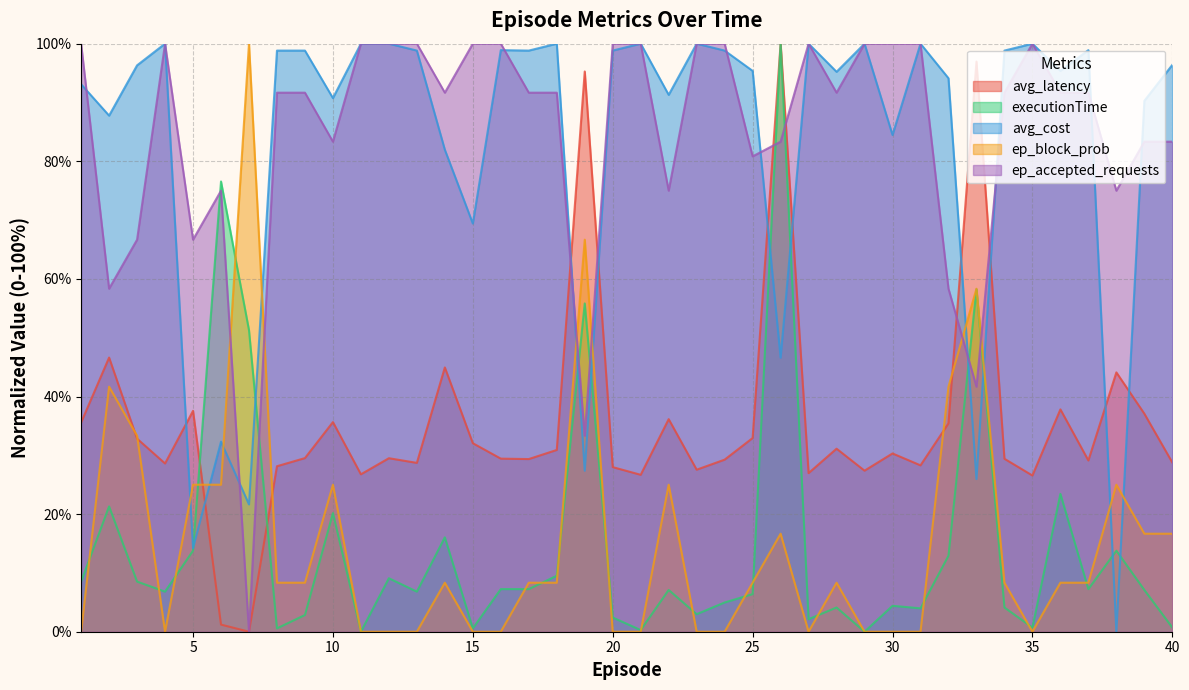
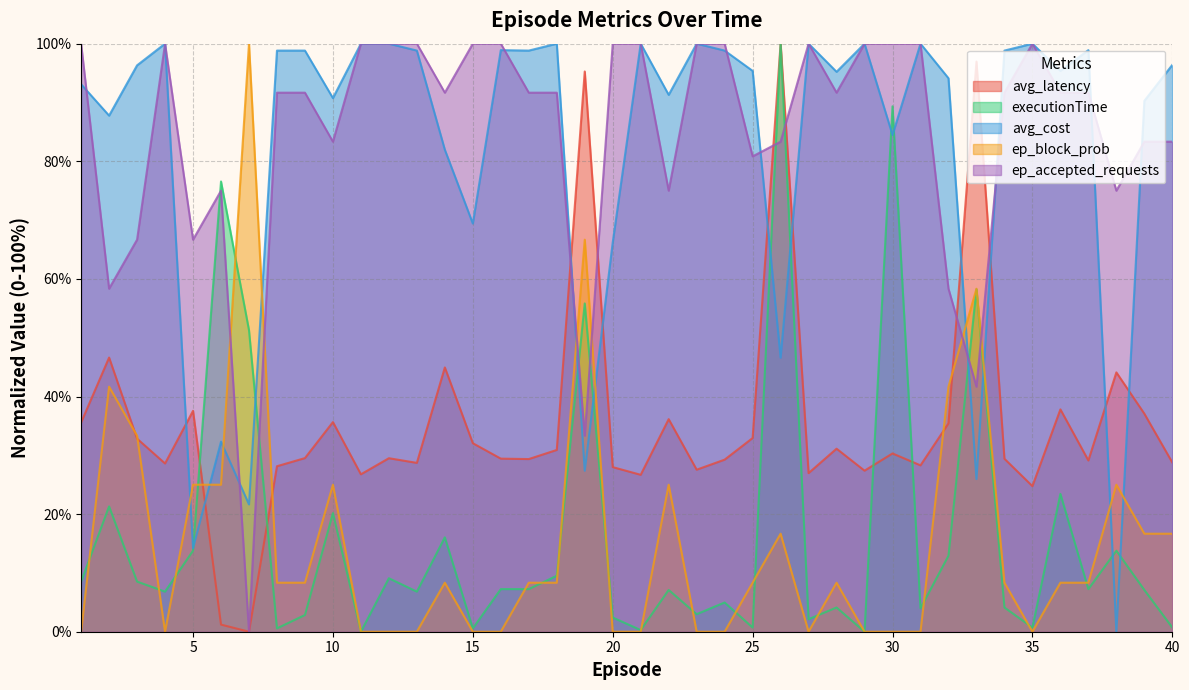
  {
    "avg_latency": {
      "5": "38%",
      "10": "36%",
      "15": "32%",
      "20": "28%",
      "25": "33%",
      "30": "30%",
-     "35": "27%",
+     "35": "25%",
      "40": "29%"
    },
    "executionTime": {
      "10": "20%",
      "15": "1%",
      "20": "2%",
-     "25": "6%",
-     "30": "4%",
+     "25": "1%",
+     "30": "89%",
      "35": "1%",
      "40": "1%"
    },
    "avg_cost": {
      "10": "91%",
      "15": "69%",
-     "20": "99%",
+     "20": "66%",
      "25": "95%",
      "30": "84%",
      "40": "96%"
    },
    "ep_block_prob": {
      "5": "25%",
      "10": "25%",
      "15": "0%",
      "20": "0%",
      "25": "8%",
      "30": "0%",
      "35": "0%",
      "40": "17%"
    },
    "ep_accepted_requests": {
      "5": "67%",
      "10": "83%",
      "15": "100%",
      "20": "100%",
      "25": "81%",
      "30": "100%",
      "40": "83%"
    }
  }
